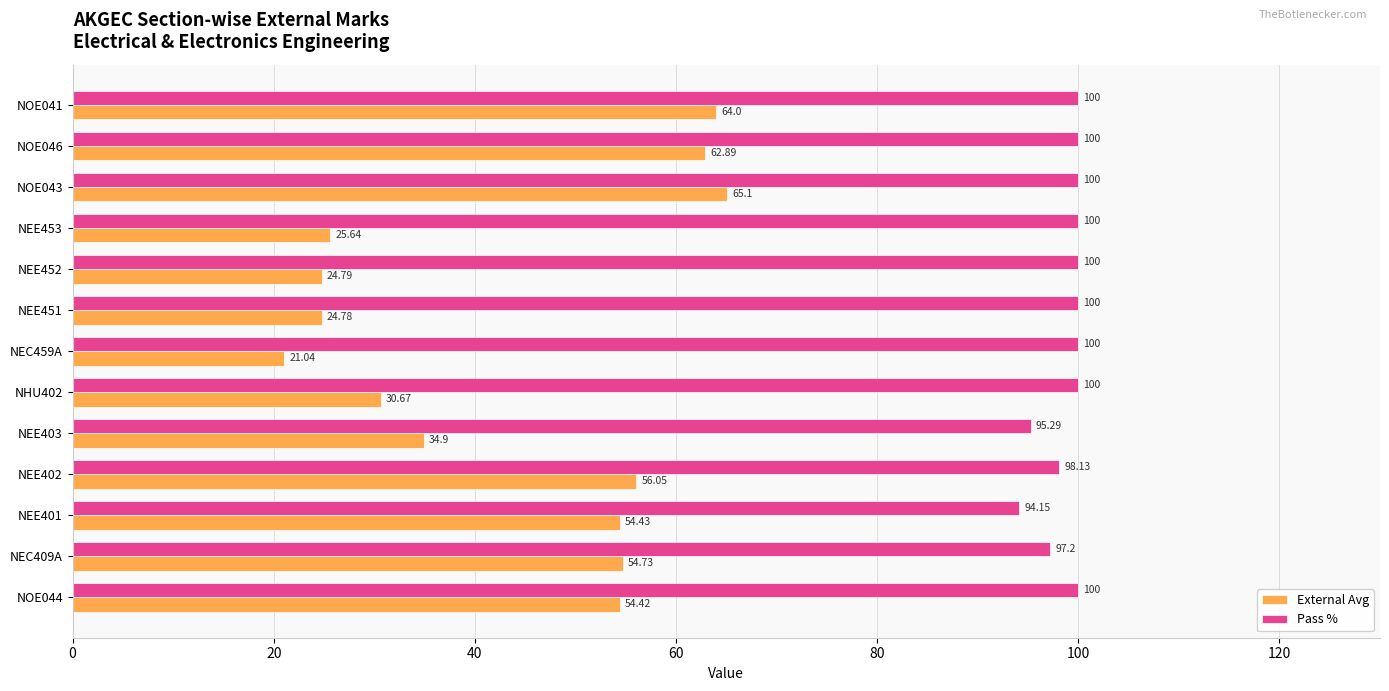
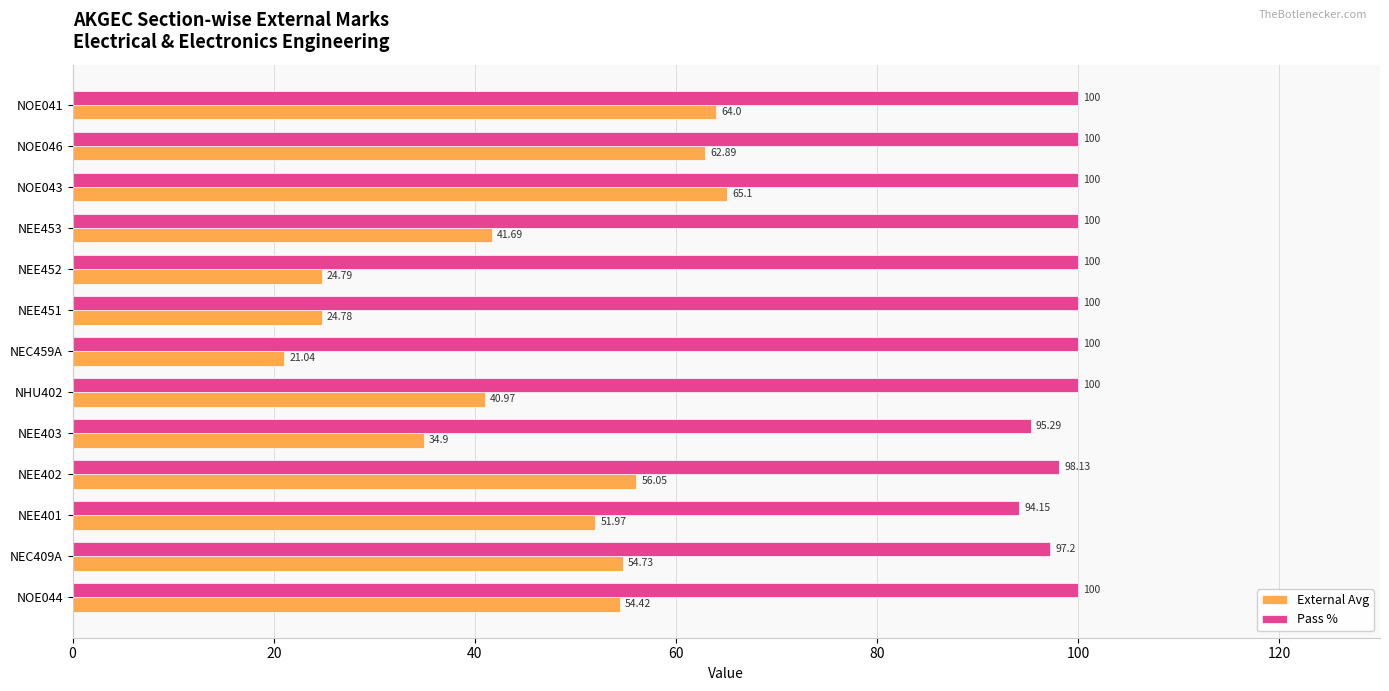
  {
    "External Avg": {
      "NOE041": 64.0,
      "NOE046": 62.89,
      "NOE043": 65.1,
-     "NEE453": 25.64,
+     "NEE453": 41.69,
      "NEE452": 24.79,
      "NEE451": 24.78,
      "NEC459A": 21.04,
-     "NHU402": 30.67,
+     "NHU402": 40.97,
      "NEE403": 34.9,
      "NEE402": 56.05,
-     "NEE401": 54.43,
+     "NEE401": 51.97,
      "NEC409A": 54.73,
      "NOE044": 54.42
    },
    "Pass %": {
      "NOE041": 100,
      "NOE046": 100,
      "NOE043": 100,
      "NEE453": 100,
      "NEE452": 100,
      "NEE451": 100,
      "NEC459A": 100,
      "NHU402": 100,
      "NEE403": 95.29,
      "NEE402": 98.13,
      "NEE401": 94.15,
      "NEC409A": 97.2,
      "NOE044": 100
    }
  }
